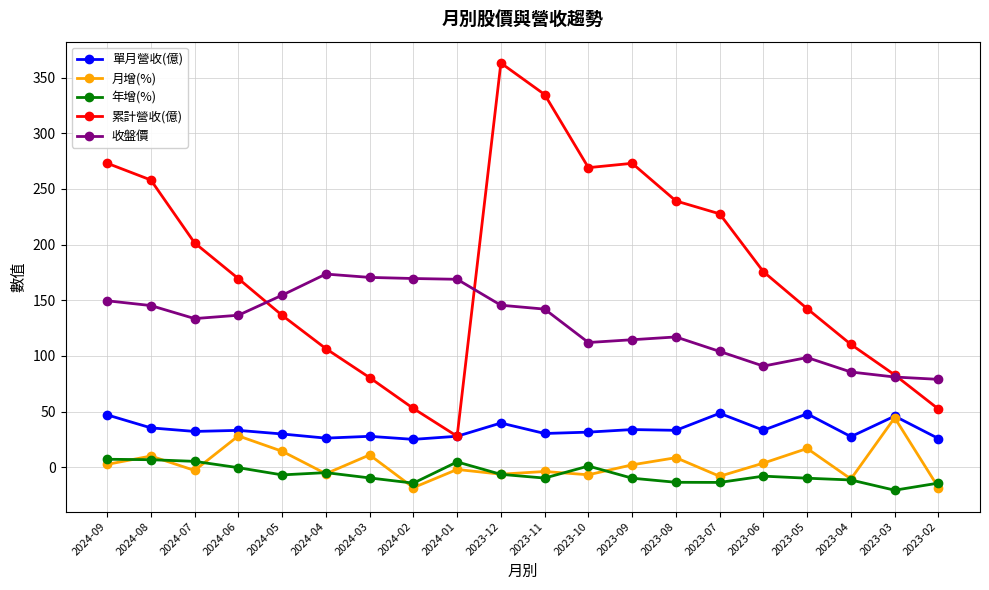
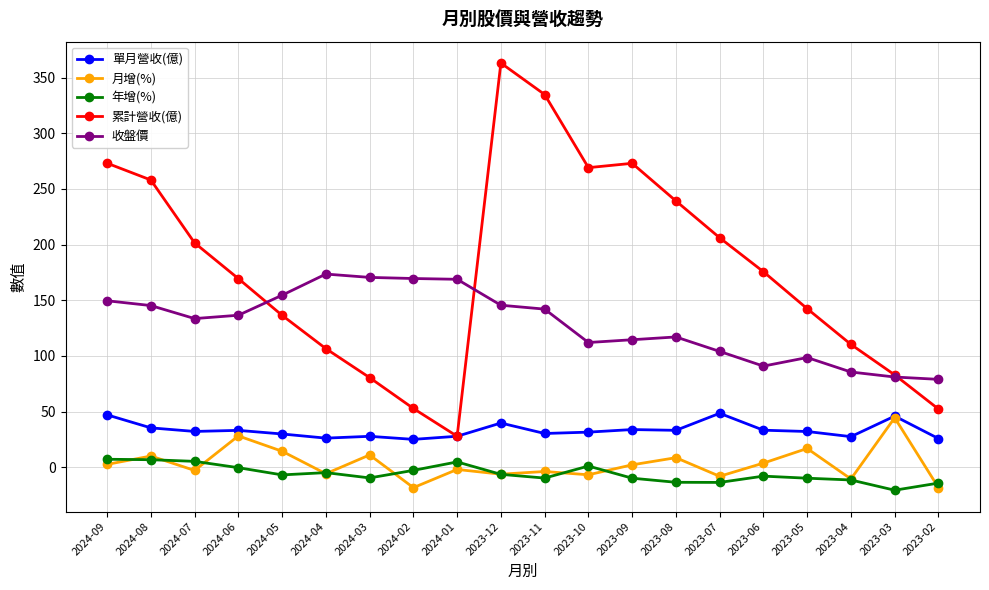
  {
    "單月營收(億)": {
      "2024-09": 47,
      "2024-08": 35,
      "2024-07": 32,
      "2024-06": 33,
      "2024-05": 30,
      "2024-04": 26,
      "2024-03": 28,
      "2024-02": 25,
      "2023-12": 40,
      "2023-11": 30,
      "2023-10": 31,
      "2023-09": 34,
      "2023-08": 33,
      "2023-07": 48,
      "2023-06": 33,
-     "2023-05": 48,
+     "2023-05": 32,
      "2023-04": 27,
      "2023-02": 26
    },
    "月增(%)": {
      "2024-09": 2,
      "2024-08": 10,
      "2024-07": -3,
      "2024-06": 28,
      "2024-05": 14,
      "2024-03": 11,
      "2024-02": -18,
      "2024-01": -2,
      "2023-11": -4,
      "2023-10": -7,
      "2023-09": 2,
      "2023-08": 9,
      "2023-07": -8,
      "2023-06": 4,
      "2023-05": 17,
      "2023-02": -18
    },
    "年增(%)": {
      "2024-09": 7,
      "2024-08": 7,
      "2024-07": 5,
      "2024-06": 0,
      "2024-05": -7,
      "2024-03": -10,
-     "2024-02": -14,
+     "2024-02": -3,
      "2024-01": 5,
      "2023-11": -10,
      "2023-10": 1,
      "2023-09": -10,
      "2023-08": -14,
      "2023-07": -14,
      "2023-06": -8,
      "2023-05": -10,
      "2023-03": -21,
      "2023-02": -14
    },
    "累計營收(億)": {
      "2024-09": 273,
      "2024-08": 258,
      "2024-07": 202,
      "2024-06": 169,
      "2024-05": 136,
      "2024-04": 107,
      "2024-03": 80,
      "2024-02": 53,
      "2023-12": 363,
      "2023-11": 335,
      "2023-10": 269,
      "2023-09": 273,
      "2023-08": 239,
-     "2023-07": 228,
+     "2023-07": 206,
      "2023-06": 176,
      "2023-05": 142,
      "2023-04": 110,
      "2023-02": 52
    },
    "收盤價": {
      "2024-09": 150,
      "2024-08": 145,
      "2024-07": 134,
      "2024-06": 137,
      "2024-05": 155,
      "2024-04": 174,
      "2024-03": 171,
      "2024-02": 170,
      "2024-01": 169,
      "2023-12": 146,
      "2023-11": 142,
      "2023-10": 112,
      "2023-09": 115,
      "2023-08": 117,
      "2023-07": 104,
      "2023-06": 91,
      "2023-05": 99,
      "2023-04": 86,
      "2023-02": 79
    }
  }
